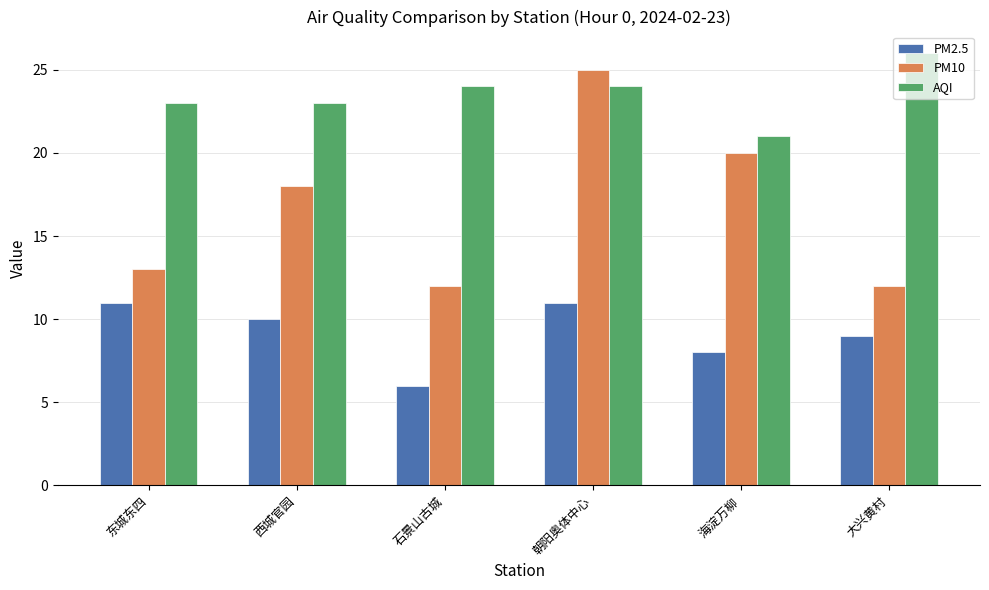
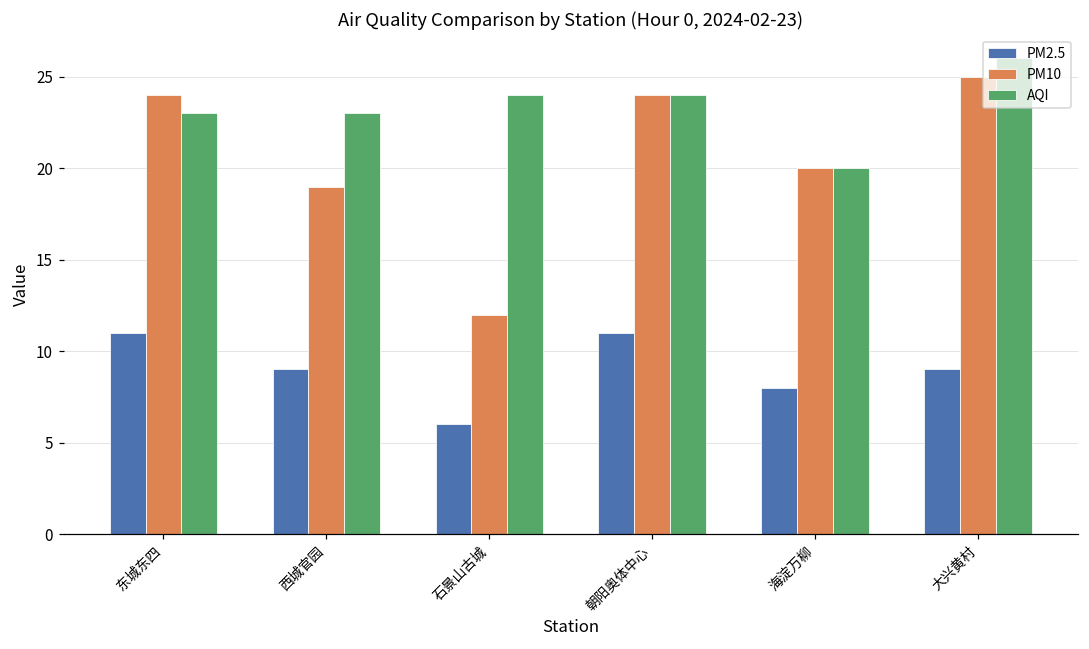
  {
    "PM2.5": {
      "东城东四": 11,
-     "西城官园": 10,
+     "西城官园": 9,
      "石景山古城": 6,
      "朝阳奥体中心": 11,
      "海淀万柳": 8,
      "大兴黄村": 9
    },
    "PM10": {
-     "东城东四": 13,
-     "西城官园": 18,
+     "东城东四": 24,
+     "西城官园": 19,
      "石景山古城": 12,
-     "朝阳奥体中心": 25,
+     "朝阳奥体中心": 24,
      "海淀万柳": 20,
-     "大兴黄村": 12
+     "大兴黄村": 25
    },
    "AQI": {
      "东城东四": 23,
      "西城官园": 23,
      "石景山古城": 24,
      "朝阳奥体中心": 24,
-     "海淀万柳": 21
+     "海淀万柳": 20
    }
  }
